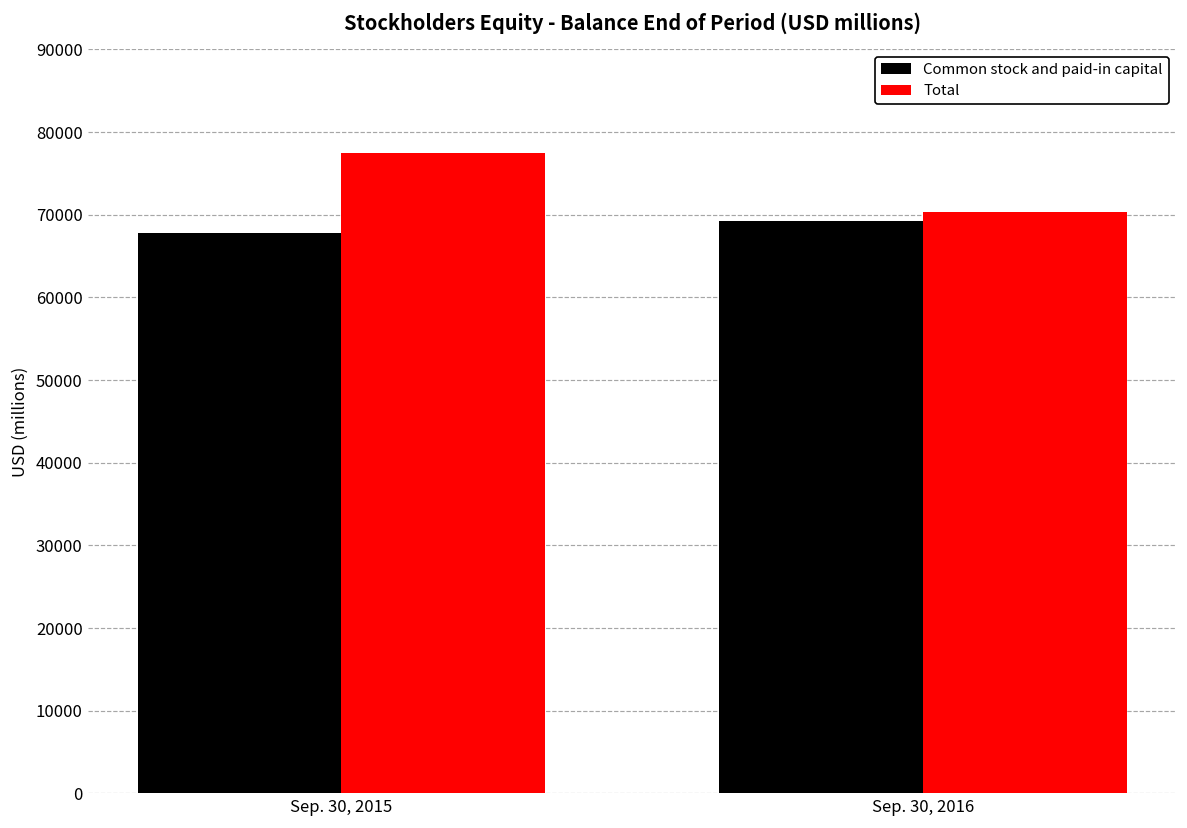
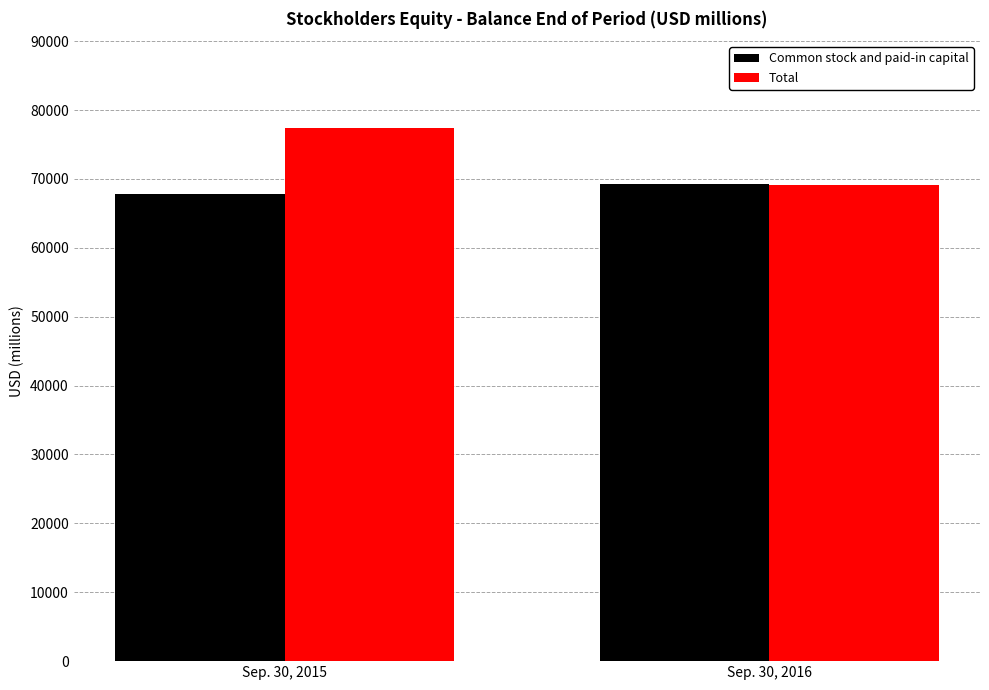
  {
    "Common stock and paid-in capital": {
      "Sep. 30, 2015": 68000,
      "Sep. 30, 2016": 69000
    },
    "Total": {
      "Sep. 30, 2015": 77000,
-     "Sep. 30, 2016": 70000
+     "Sep. 30, 2016": 69000
    }
  }
